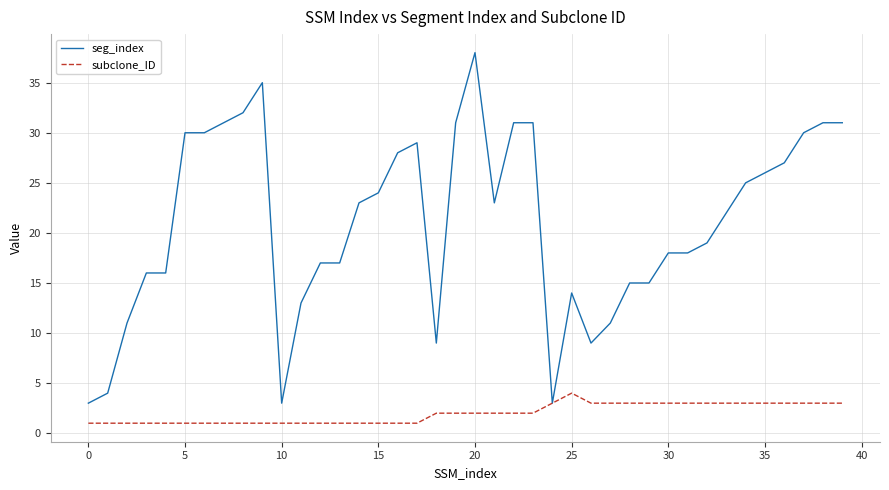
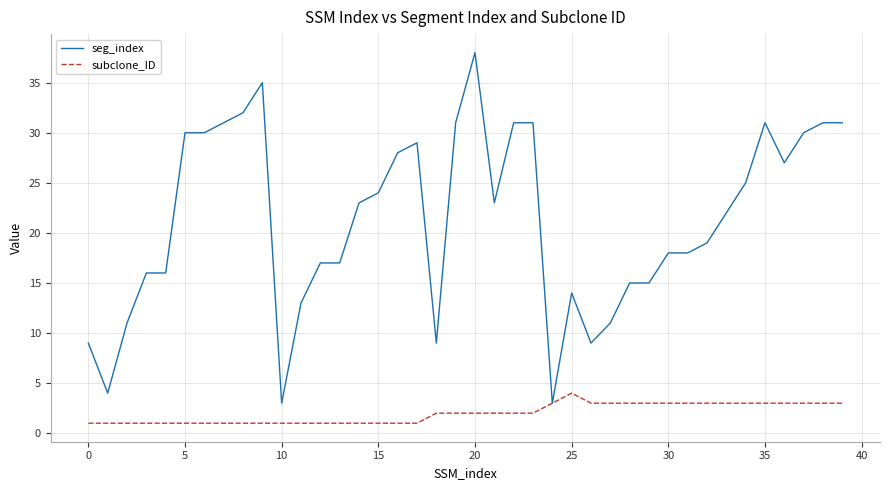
  {
    "seg_index": {
-     "0": 3,
+     "0": 9,
      "5": 30,
      "10": 3,
      "15": 24,
      "20": 38,
      "25": 14,
      "30": 18,
-     "35": 26
+     "35": 31
    },
    "subclone_ID": {
      "0": 1,
      "5": 1,
      "10": 1,
      "15": 1,
      "20": 2,
      "25": 4,
      "30": 3,
      "35": 3
    }
  }
